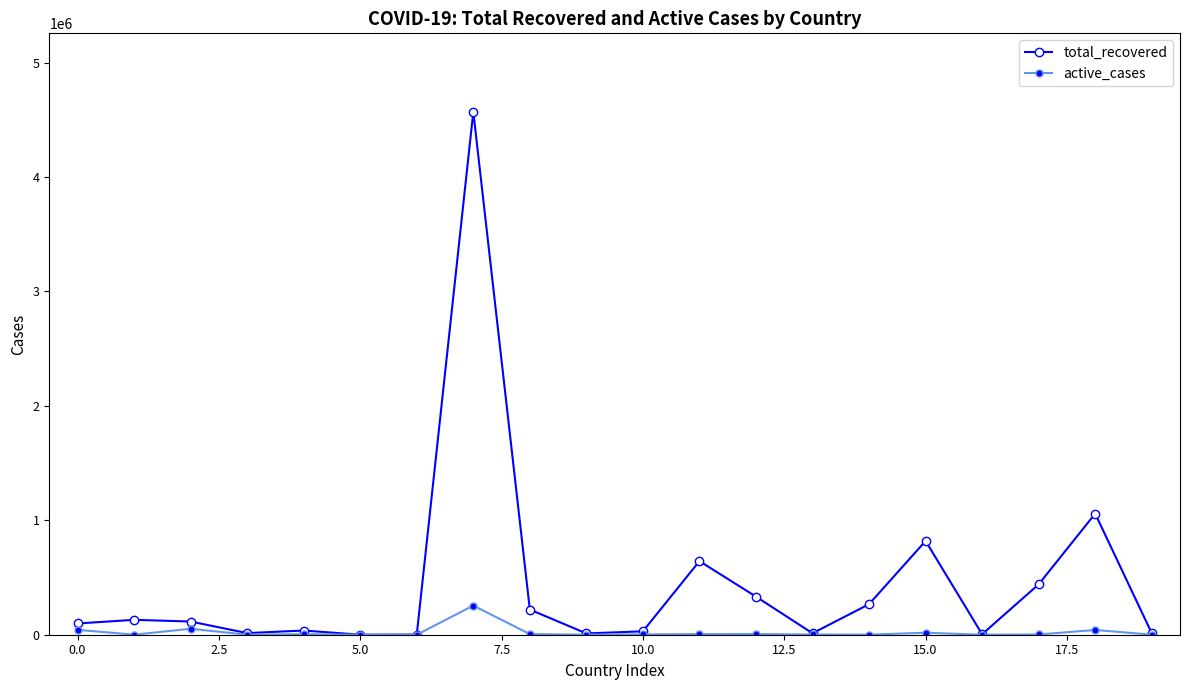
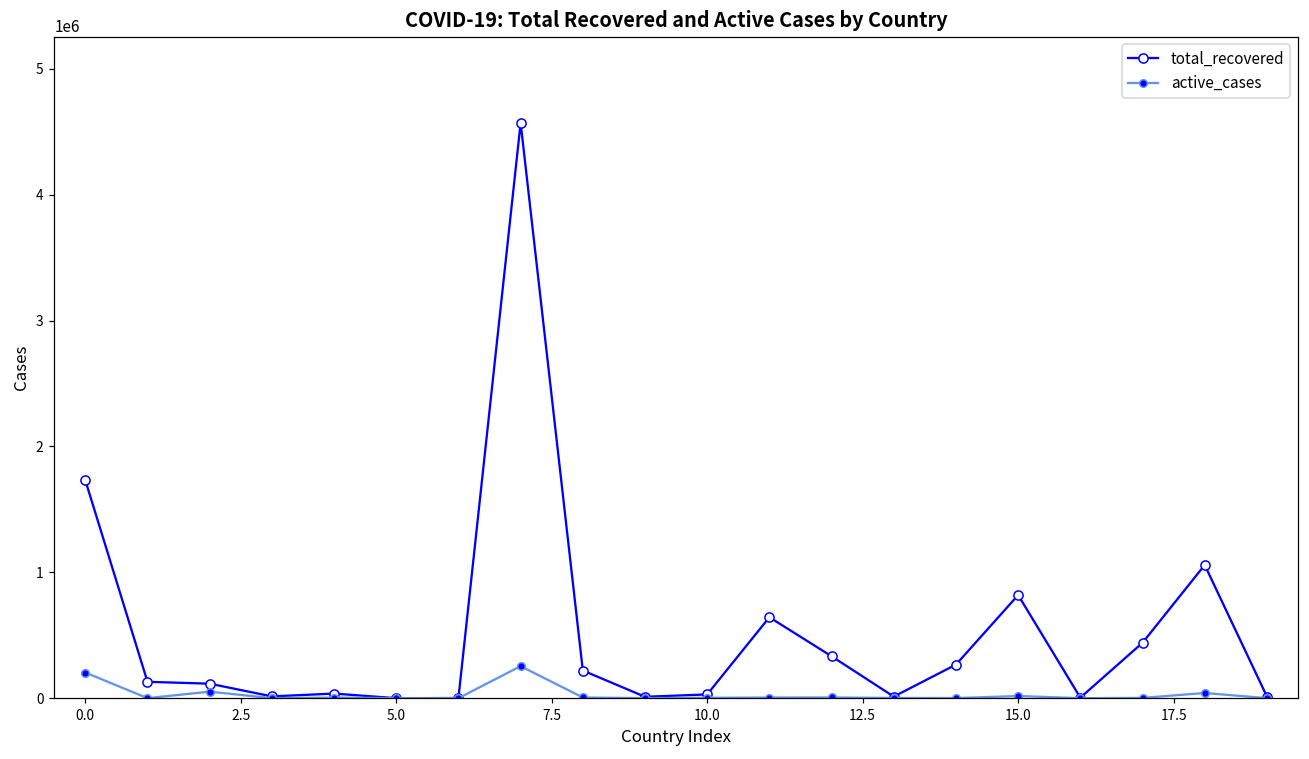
  {
    "total_recovered": {
-     "0.0": 100000,
+     "0.0": 1730000,
      "10.0": 30000,
      "15.0": 820000
    },
    "active_cases": {
-     "0.0": 40000,
+     "0.0": 200000,
      "10.0": 0,
      "15.0": 20000
    }
  }
